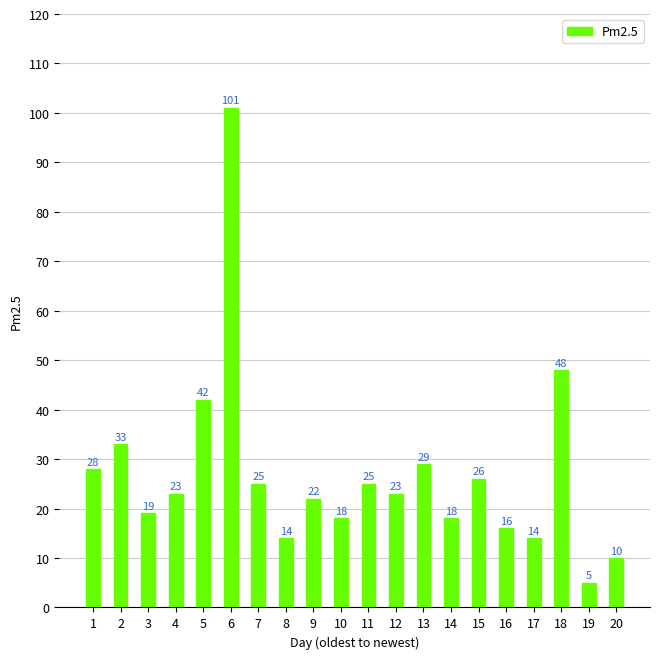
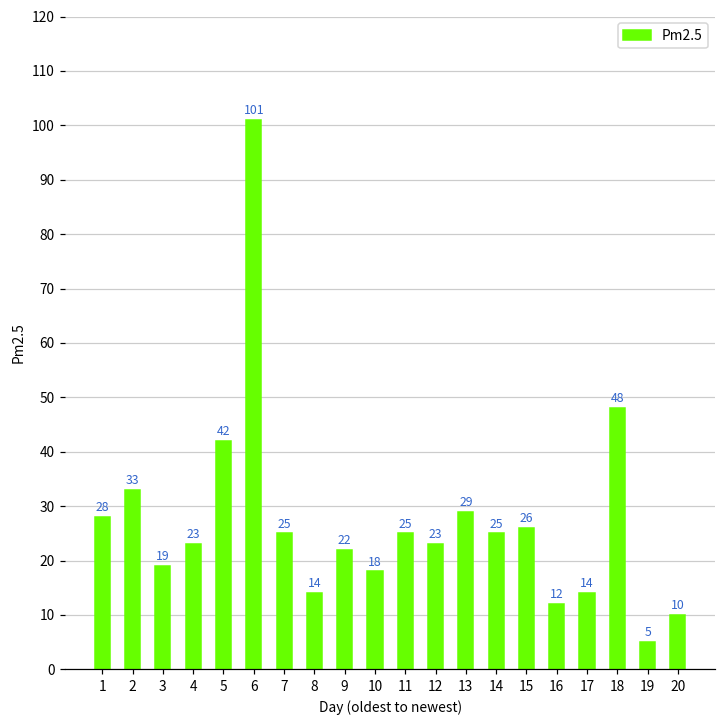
  {
    "1": 28,
    "2": 33,
    "3": 19,
    "4": 23,
    "5": 42,
    "6": 101,
    "7": 25,
    "8": 14,
    "9": 22,
    "10": 18,
    "11": 25,
    "12": 23,
    "13": 29,
-   "14": 18,
+   "14": 25,
    "15": 26,
-   "16": 16,
+   "16": 12,
    "17": 14,
    "18": 48,
    "19": 5,
    "20": 10
  }
